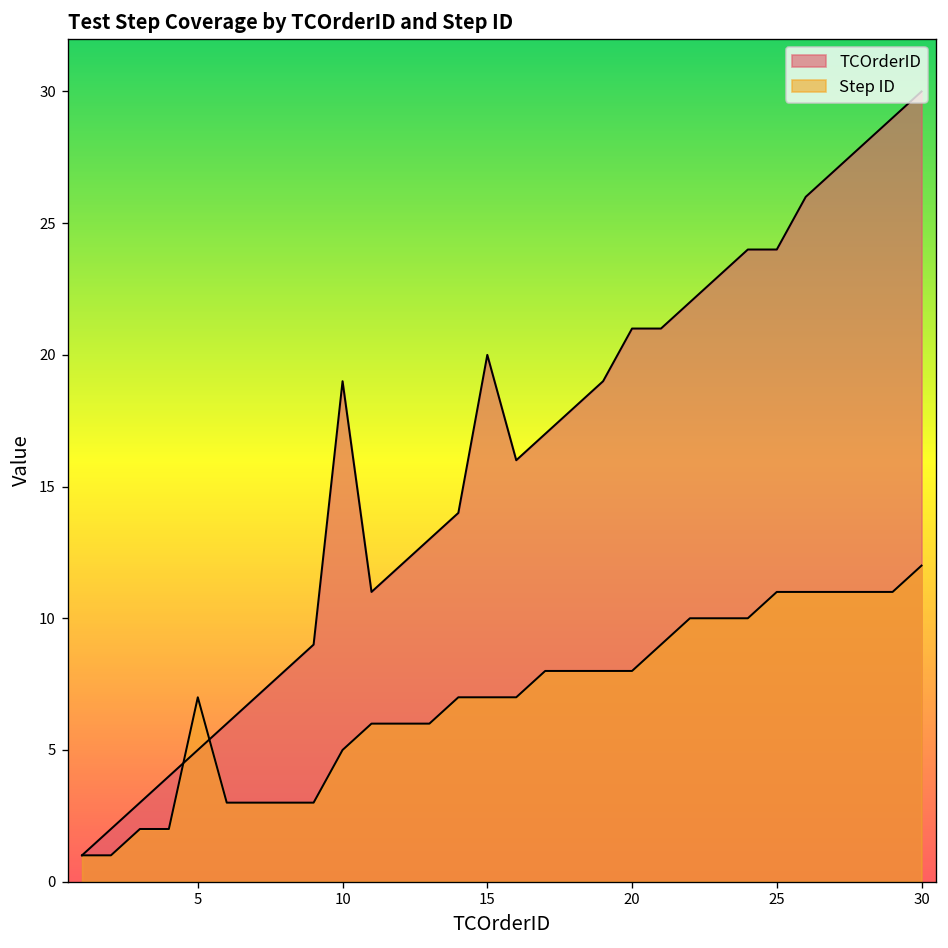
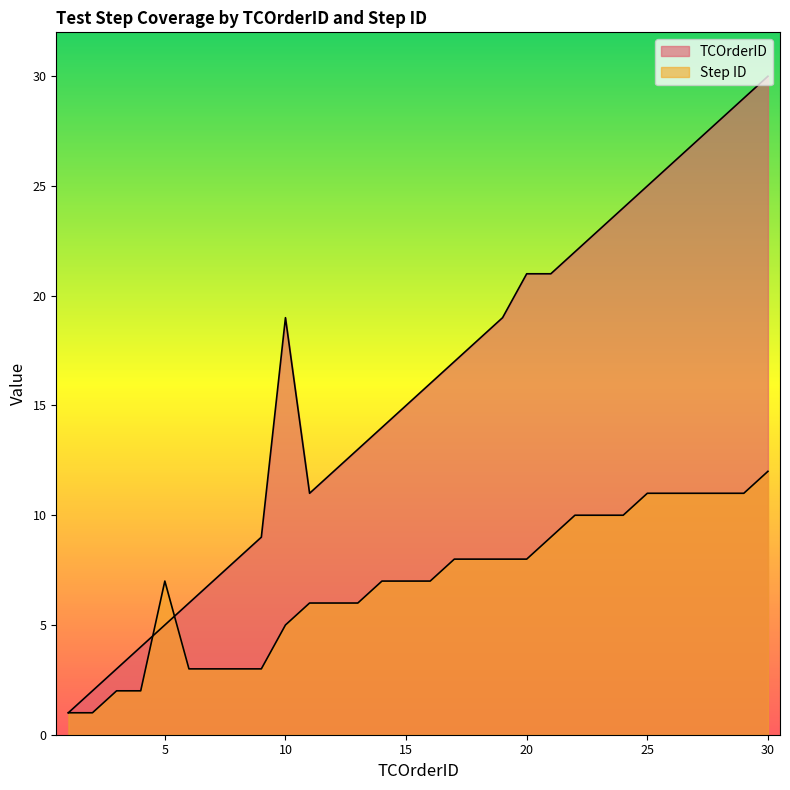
  {
    "TCOrderID": {
      "5": 5,
      "10": 19,
-     "15": 20,
+     "15": 15,
      "20": 21,
-     "25": 24
+     "25": 25
    },
    "Step ID": {
      "5": 7,
      "10": 5,
      "15": 7,
      "20": 8,
      "25": 11,
      "30": 12
    }
  }
